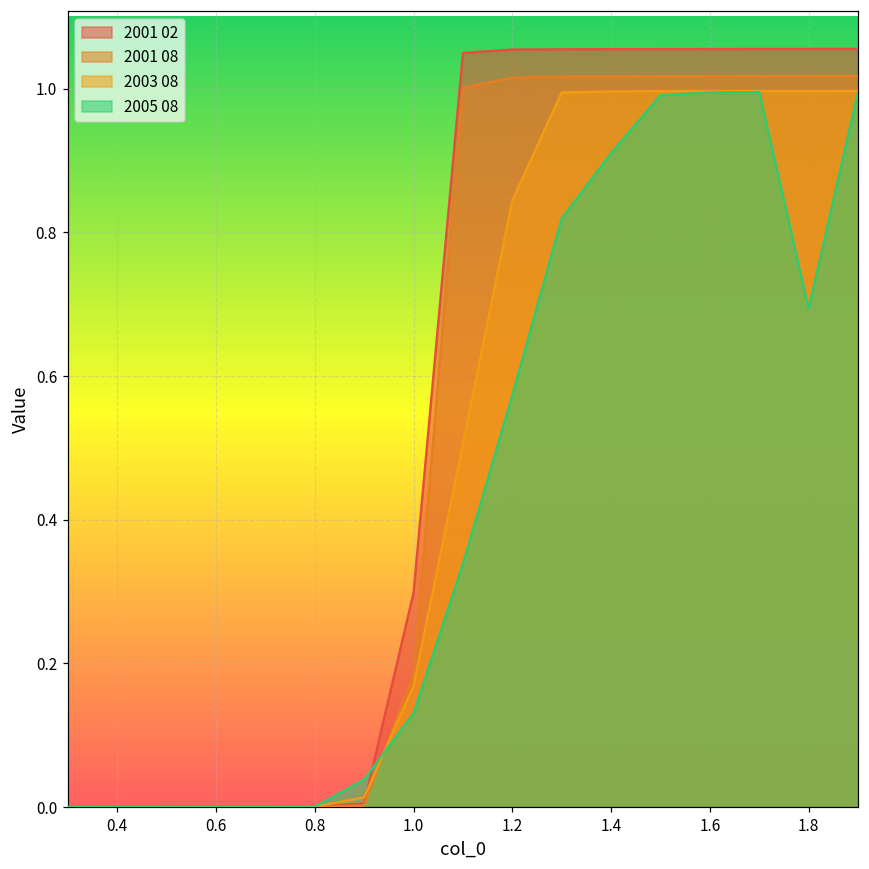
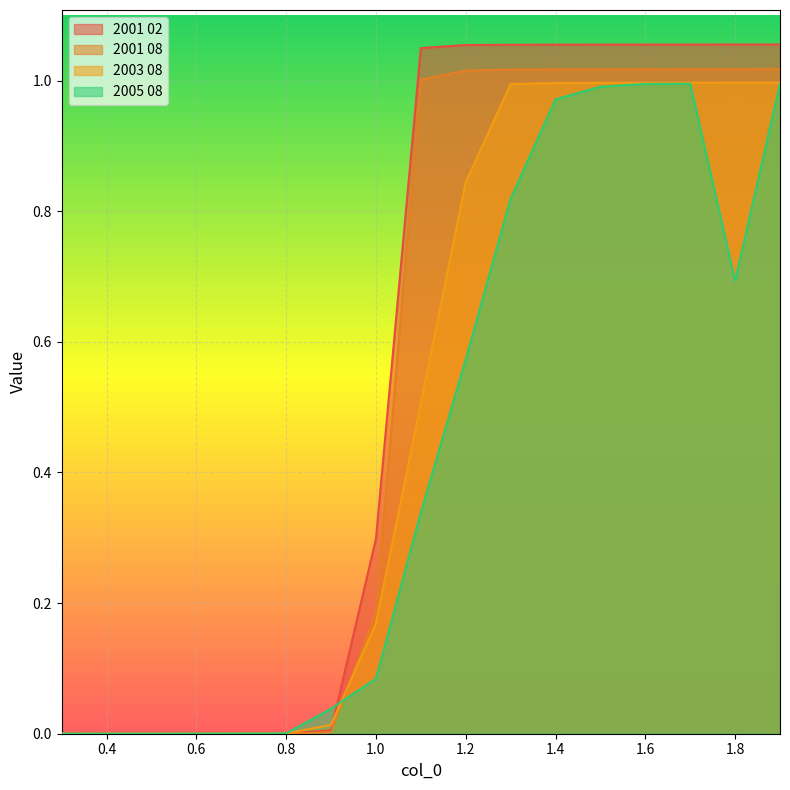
  {
    "2005 08": {
-     "1.0": 0.13,
+     "1.0": 0.08,
      "1.2": 0.57,
-     "1.4": 0.91,
+     "1.4": 0.97,
      "1.8": 0.69
    }
  }
